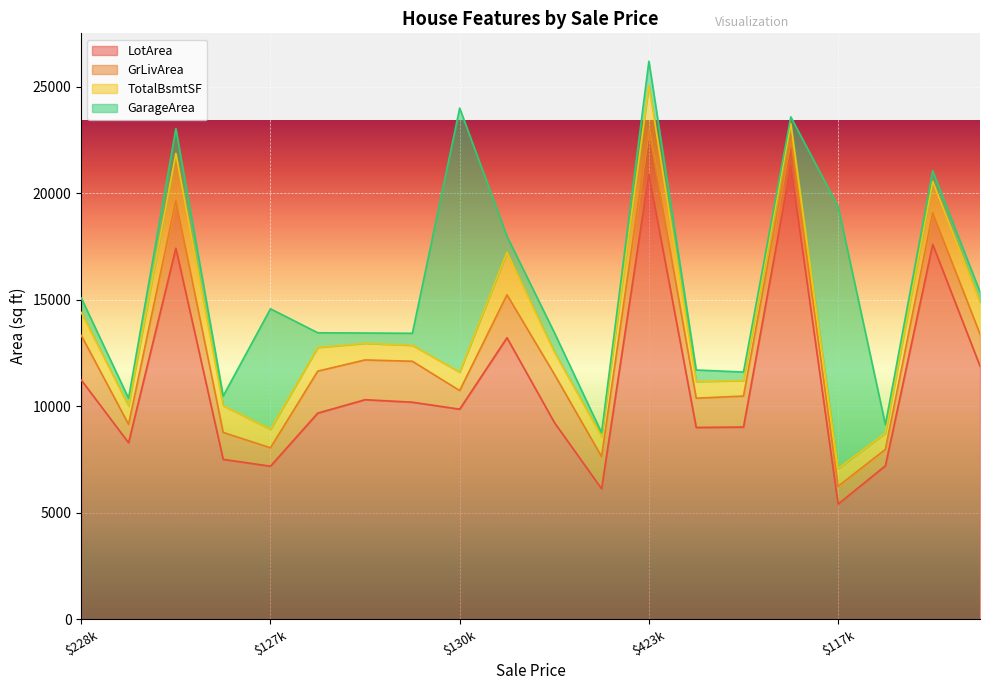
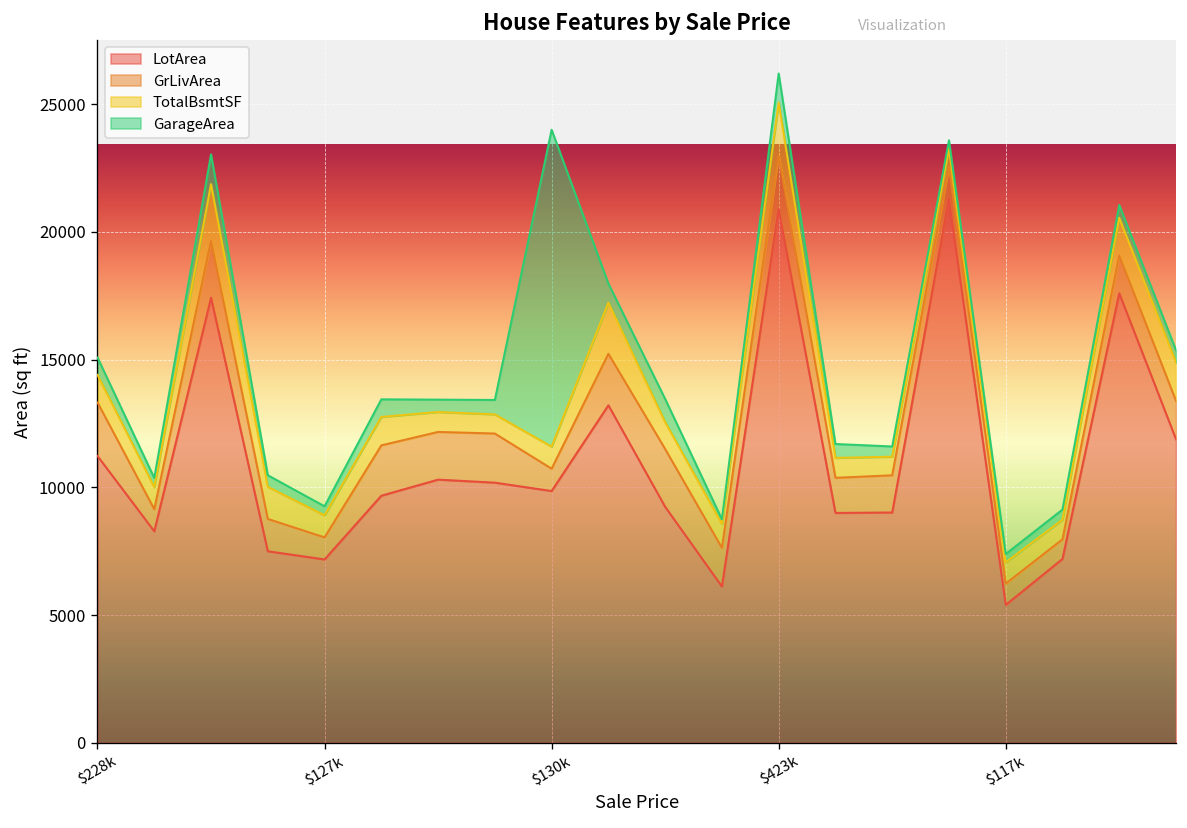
  {
    "GarageArea": {
      "$228k": 700,
-     "$127k": 5700,
+     "$127k": 400,
      "$130k": 12400,
      "$423k": 1100,
-     "$117k": 12300
+     "$117k": 300
    }
  }
